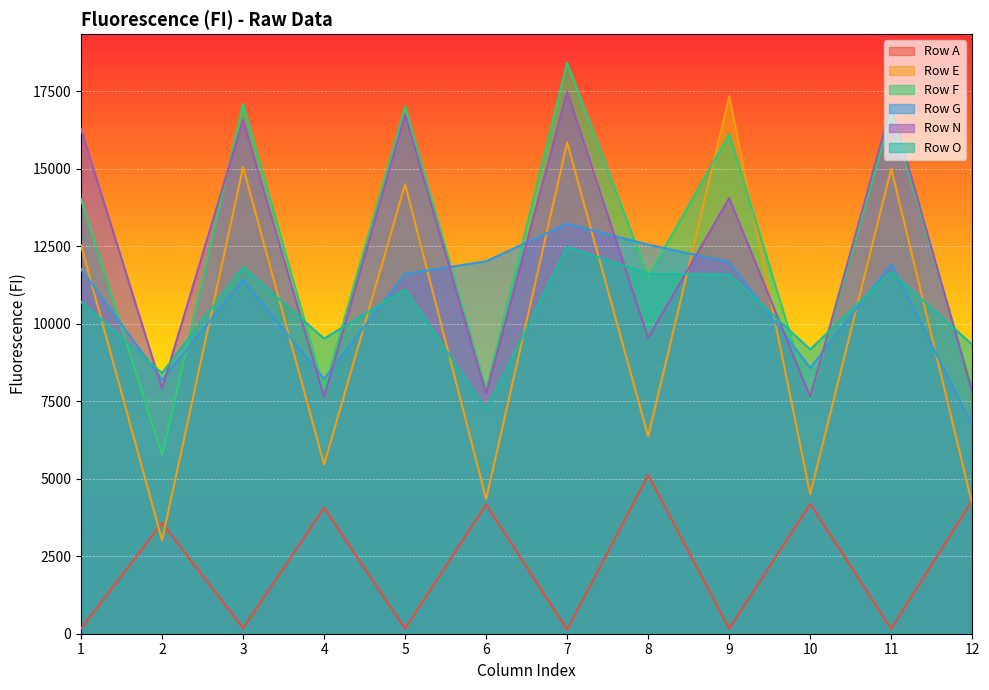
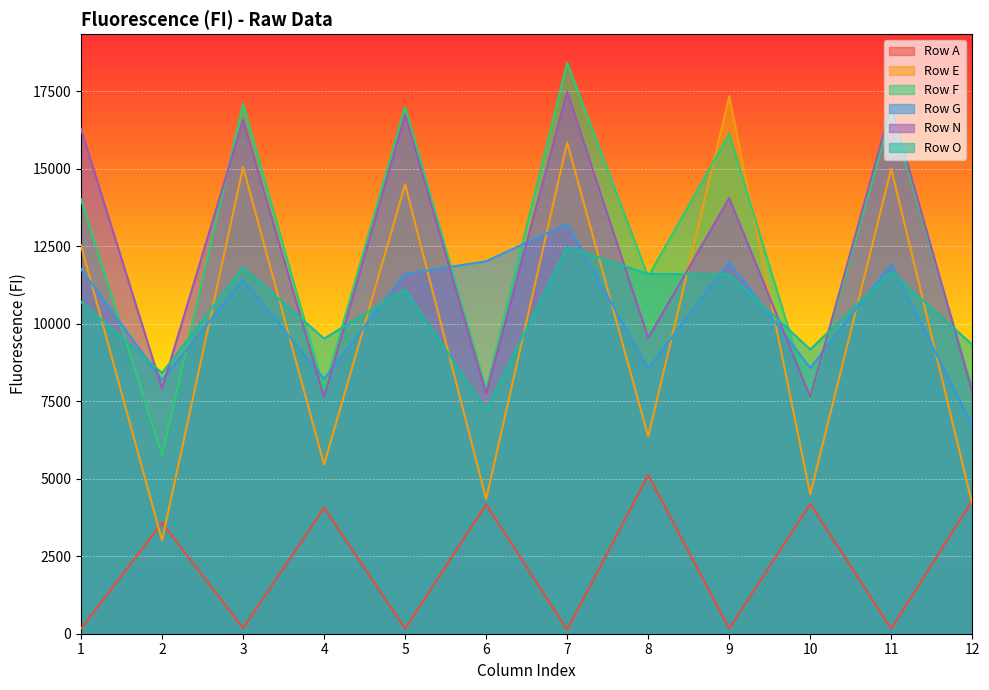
  {
    "Row A": {
      "1": 200,
      "2": 3600,
      "3": 200,
      "4": 4100,
      "5": 200,
      "6": 4200,
      "7": 100,
      "8": 5100,
      "9": 200,
      "10": 4200,
      "11": 200,
      "12": 4300
    },
    "Row E": {
      "1": 12500,
      "2": 3000,
      "3": 15000,
      "4": 5500,
      "5": 14500,
      "6": 4300,
      "7": 15800,
      "8": 6400,
      "9": 17300,
      "10": 4500,
      "11": 15000,
      "12": 4200
    },
    "Row G": {
      "1": 11800,
      "2": 8200,
      "3": 11400,
      "4": 8200,
      "5": 11600,
      "6": 12000,
      "7": 13200,
-     "8": 12500,
+     "8": 8500,
      "9": 12000,
      "10": 8600,
      "11": 11900,
      "12": 6700
    },
    "Row N": {
      "1": 16300,
      "2": 7900,
      "3": 16600,
      "4": 7600,
      "5": 16700,
      "6": 7700,
      "7": 17500,
      "8": 9500,
      "9": 14100,
      "12": 7800
    }
  }
